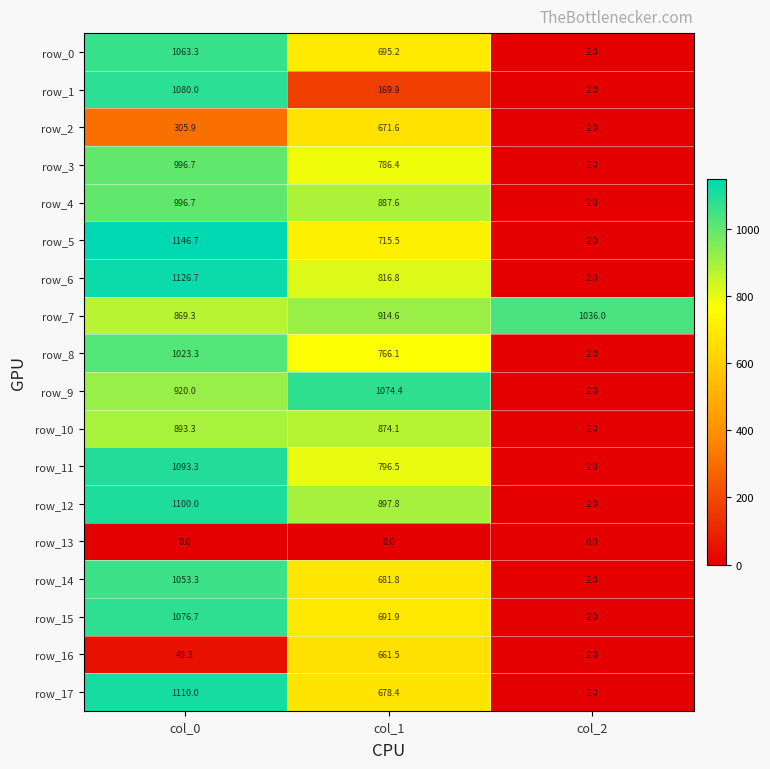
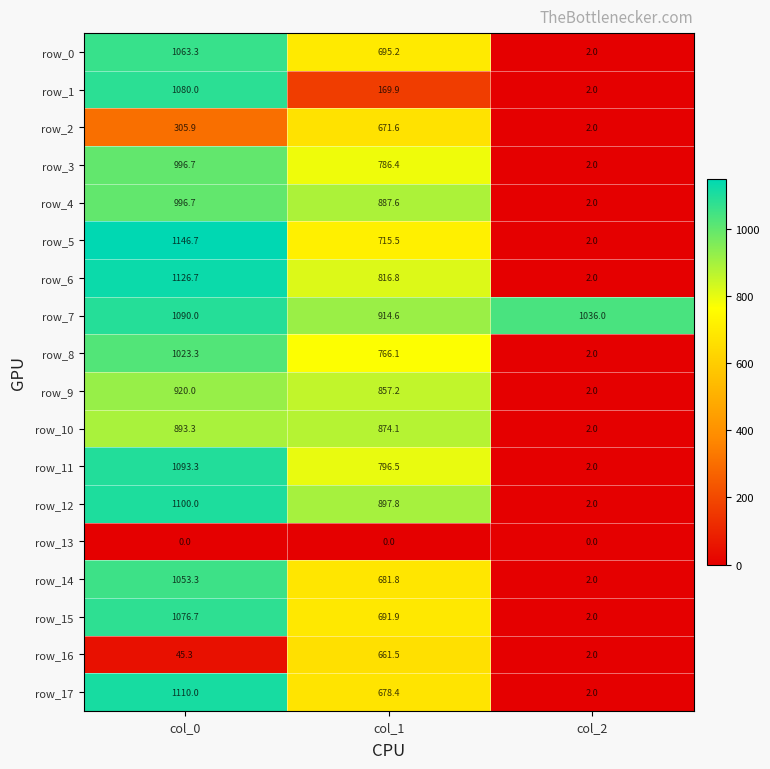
  {
    "row_0": {
      "col_0": 1063.3,
      "col_1": 695.2,
      "col_2": 2.0
    },
    "row_1": {
      "col_0": 1080.0,
      "col_1": 169.9,
      "col_2": 2.0
    },
    "row_2": {
      "col_0": 305.9,
      "col_1": 671.6,
      "col_2": 2.0
    },
    "row_3": {
      "col_0": 996.7,
      "col_1": 786.4,
      "col_2": 2.0
    },
    "row_4": {
      "col_0": 996.7,
      "col_1": 887.6,
      "col_2": 2.0
    },
    "row_5": {
      "col_0": 1146.7,
      "col_1": 715.5,
      "col_2": 2.0
    },
    "row_6": {
      "col_0": 1126.7,
      "col_1": 816.8,
      "col_2": 2.0
    },
    "row_7": {
-     "col_0": 869.3,
+     "col_0": 1090.0,
      "col_1": 914.6,
      "col_2": 1036.0
    },
    "row_8": {
      "col_0": 1023.3,
      "col_1": 766.1,
      "col_2": 2.0
    },
    "row_9": {
      "col_0": 920.0,
-     "col_1": 1074.4,
+     "col_1": 857.2,
      "col_2": 2.0
    },
    "row_10": {
      "col_0": 893.3,
      "col_1": 874.1,
      "col_2": 2.0
    },
    "row_11": {
      "col_0": 1093.3,
      "col_1": 796.5,
      "col_2": 2.0
    },
    "row_12": {
      "col_0": 1100.0,
      "col_1": 897.8,
      "col_2": 2.0
    },
    "row_13": {
      "col_0": 0.0,
      "col_1": 0.0,
      "col_2": 0.0
    },
    "row_14": {
      "col_0": 1053.3,
      "col_1": 681.8,
      "col_2": 2.0
    },
    "row_15": {
      "col_0": 1076.7,
      "col_1": 691.9,
      "col_2": 2.0
    },
    "row_16": {
      "col_0": 45.3,
      "col_1": 661.5,
      "col_2": 2.0
    },
    "row_17": {
      "col_0": 1110.0,
      "col_1": 678.4,
      "col_2": 2.0
    }
  }
